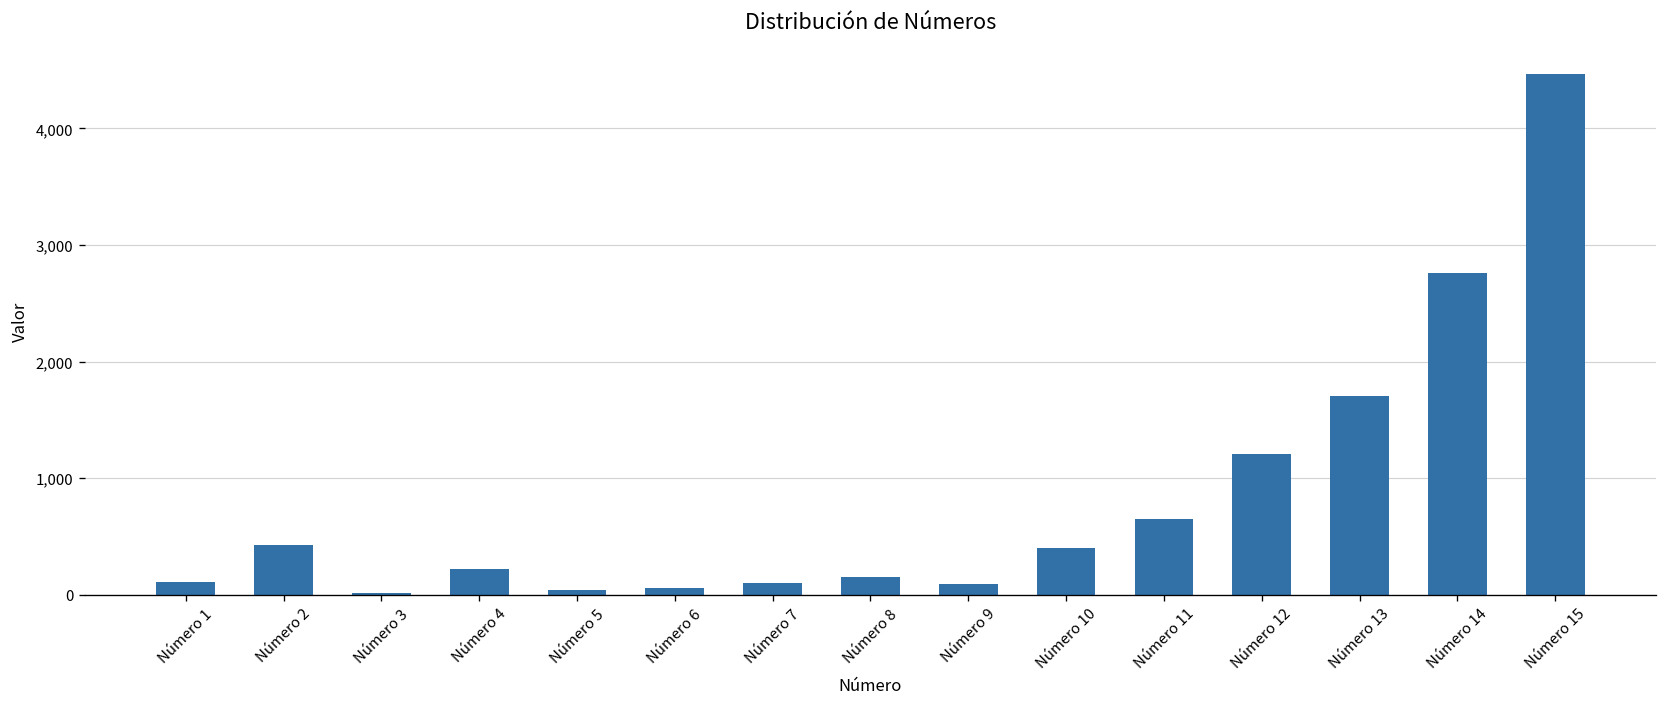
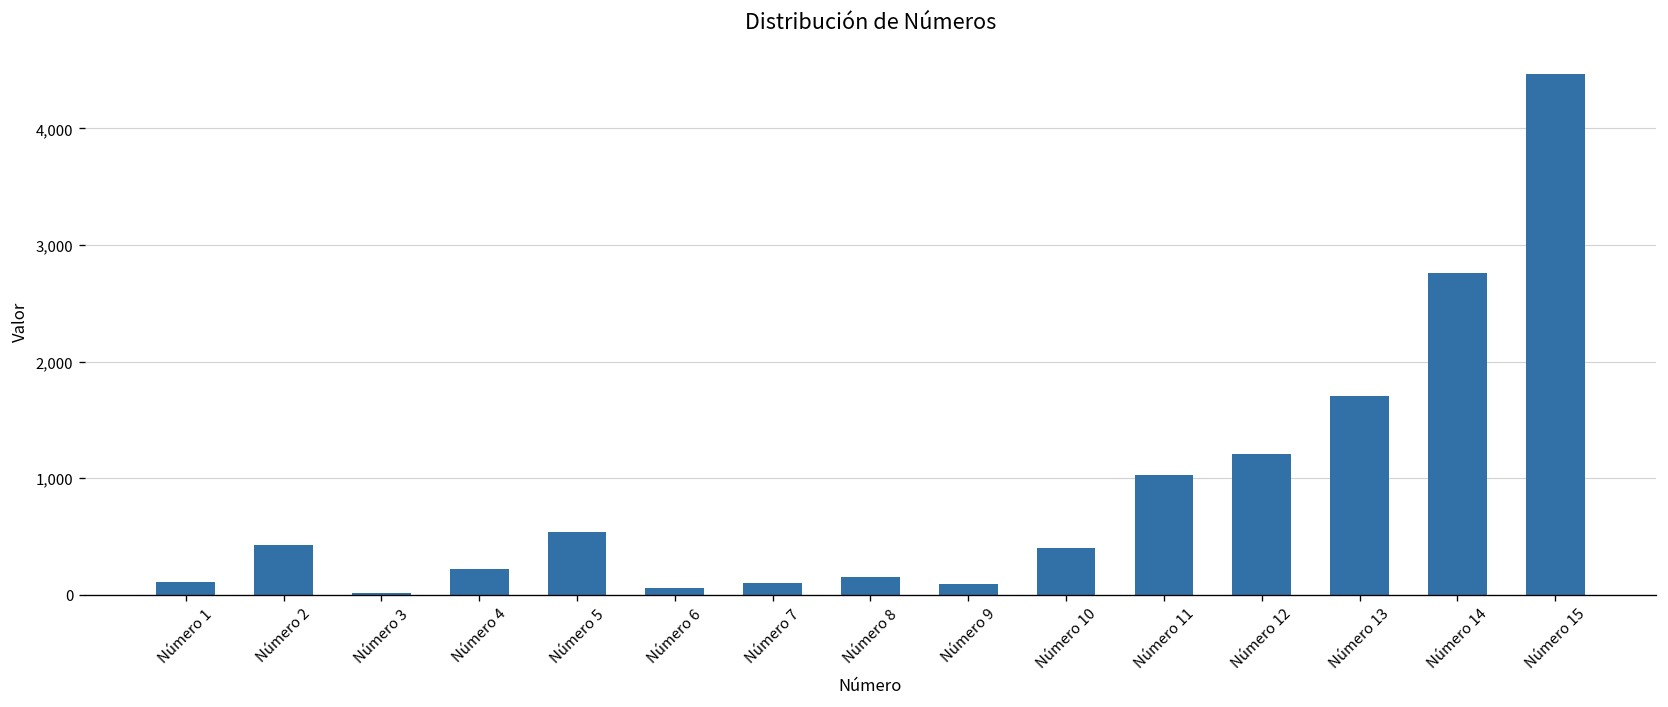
  {
    "Número 1": "100",
    "Número 2": "400",
    "Número 4": "200",
-   "Número 5": "0",
+   "Número 5": "500",
    "Número 6": "100",
    "Número 7": "100",
    "Número 8": "200",
    "Número 9": "100",
    "Número 10": "400",
-   "Número 11": "700",
+   "Número 11": "1,000",
    "Número 12": "1,200",
    "Número 13": "1,700",
    "Número 14": "2,800",
    "Número 15": "4,500"
  }
